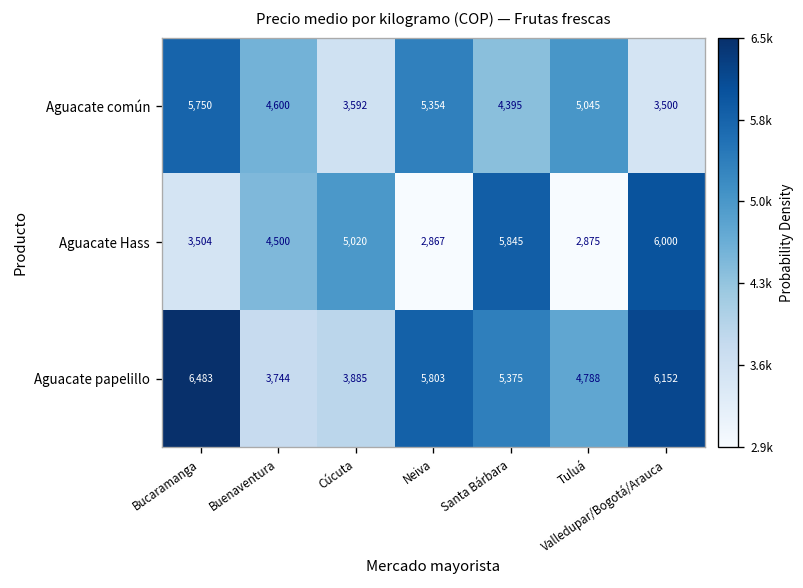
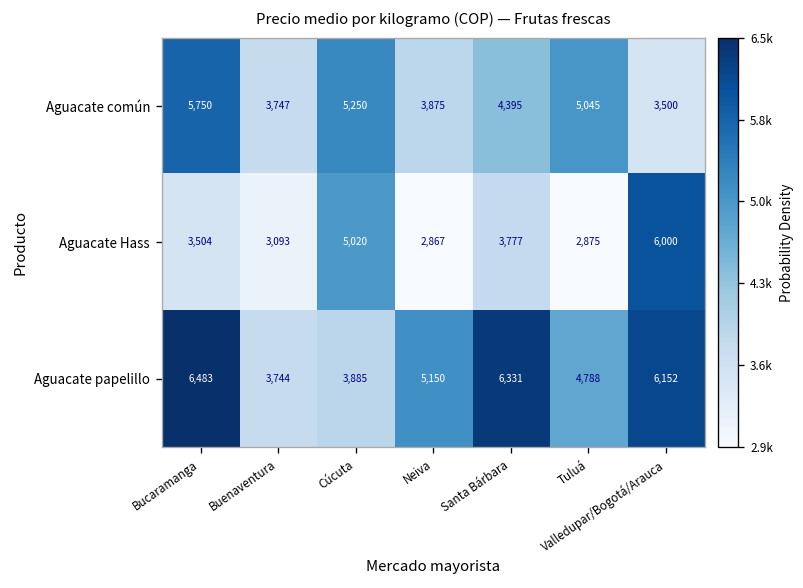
  {
    "Aguacate común": {
      "Bucaramanga": "5,750",
-     "Buenaventura": "4,600",
-     "Cúcuta": "3,592",
-     "Neiva": "5,354",
+     "Buenaventura": "3,747",
+     "Cúcuta": "5,250",
+     "Neiva": "3,875",
      "Santa Bárbara": "4,395",
      "Tuluá": "5,045",
      "Valledupar/Bogotá/Arauca": "3,500"
    },
    "Aguacate Hass": {
      "Bucaramanga": "3,504",
-     "Buenaventura": "4,500",
+     "Buenaventura": "3,093",
      "Cúcuta": "5,020",
      "Neiva": "2,867",
-     "Santa Bárbara": "5,845",
+     "Santa Bárbara": "3,777",
      "Tuluá": "2,875",
      "Valledupar/Bogotá/Arauca": "6,000"
    },
    "Aguacate papelillo": {
      "Bucaramanga": "6,483",
      "Buenaventura": "3,744",
      "Cúcuta": "3,885",
-     "Neiva": "5,803",
-     "Santa Bárbara": "5,375",
+     "Neiva": "5,150",
+     "Santa Bárbara": "6,331",
      "Tuluá": "4,788",
      "Valledupar/Bogotá/Arauca": "6,152"
    }
  }
